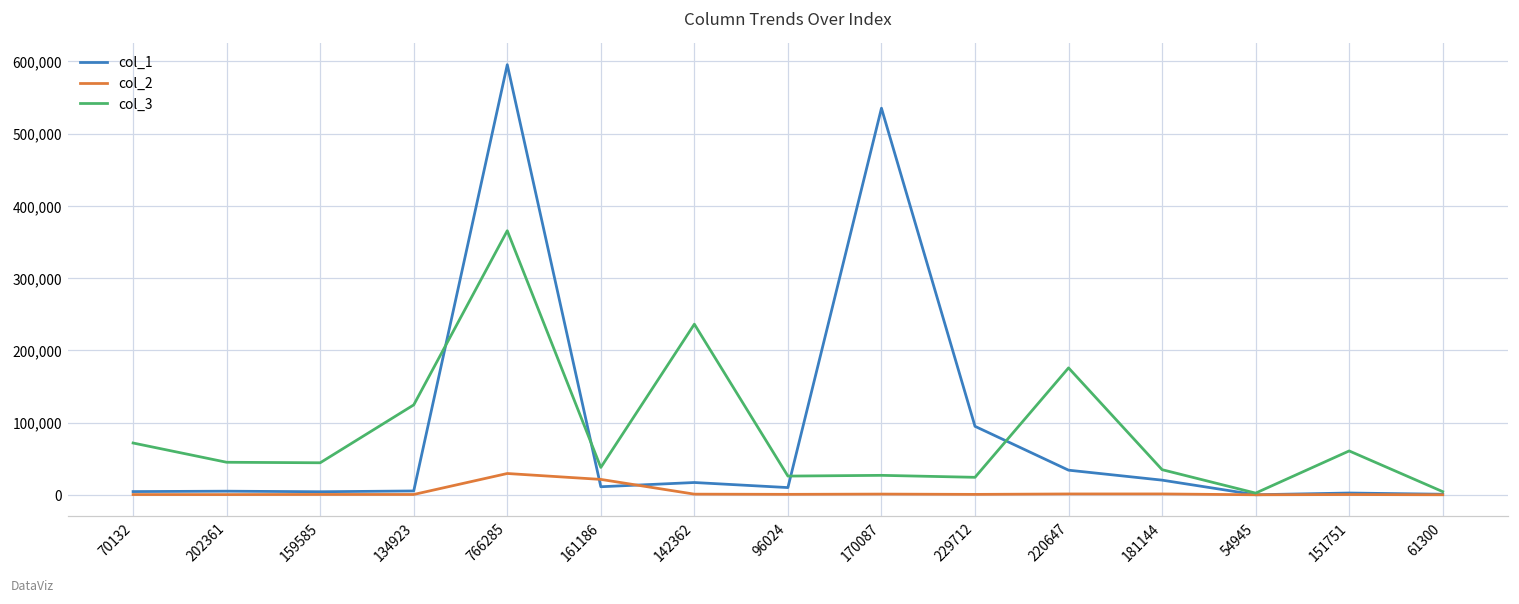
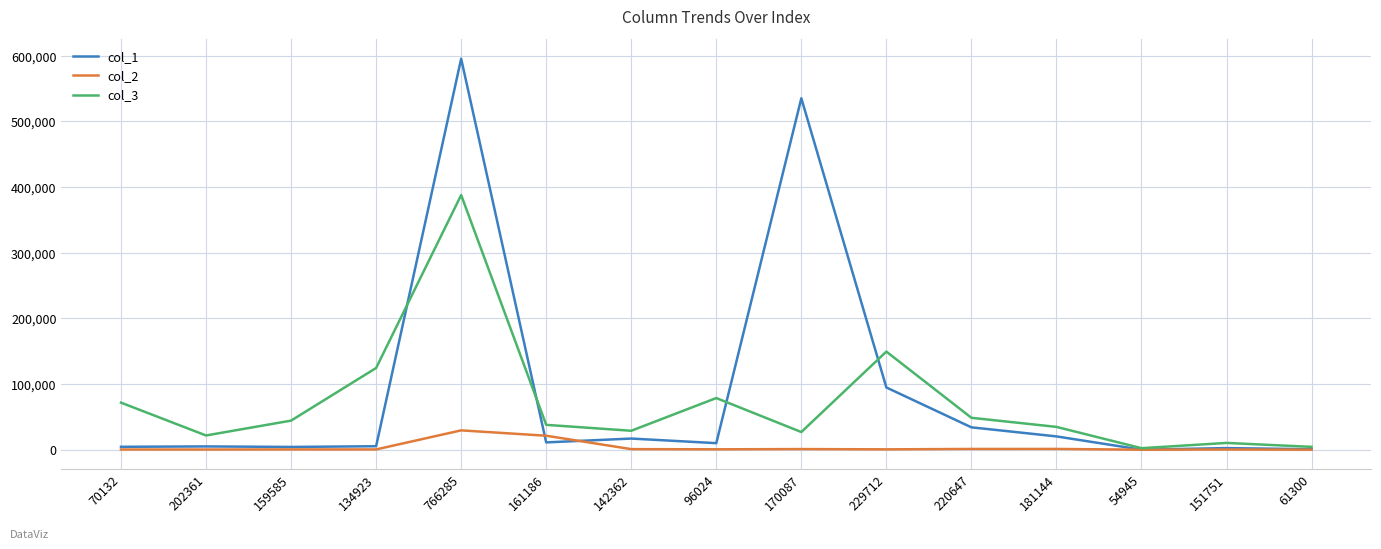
  {
    "col_1": {
      "70132": "0",
      "202361": "0",
      "134923": "10,000",
      "766285": "600,000",
      "161186": "10,000",
      "142362": "20,000",
      "96024": "10,000",
      "170087": "540,000",
      "229712": "90,000",
      "220647": "30,000",
      "181144": "20,000"
    },
    "col_2": {
      "70132": "0",
      "202361": "0",
      "134923": "0",
      "766285": "30,000",
      "161186": "20,000",
      "142362": "0",
      "96024": "0",
      "170087": "0",
      "229712": "0",
      "220647": "0",
      "181144": "0"
    },
    "col_3": {
      "70132": "70,000",
-     "202361": "50,000",
+     "202361": "20,000",
      "159585": "40,000",
      "134923": "120,000",
-     "766285": "370,000",
+     "766285": "390,000",
      "161186": "40,000",
-     "142362": "240,000",
-     "96024": "30,000",
+     "142362": "30,000",
+     "96024": "80,000",
      "170087": "30,000",
-     "229712": "20,000",
-     "220647": "180,000",
+     "229712": "150,000",
+     "220647": "50,000",
      "181144": "30,000",
-     "151751": "60,000"
+     "151751": "10,000"
    }
  }
